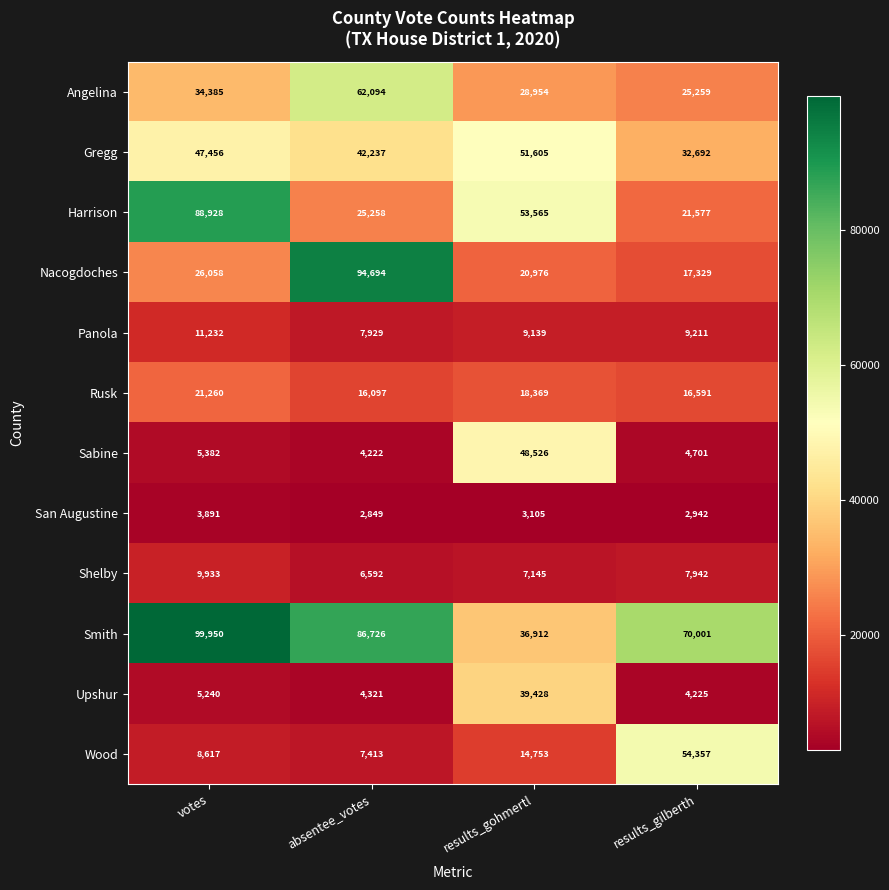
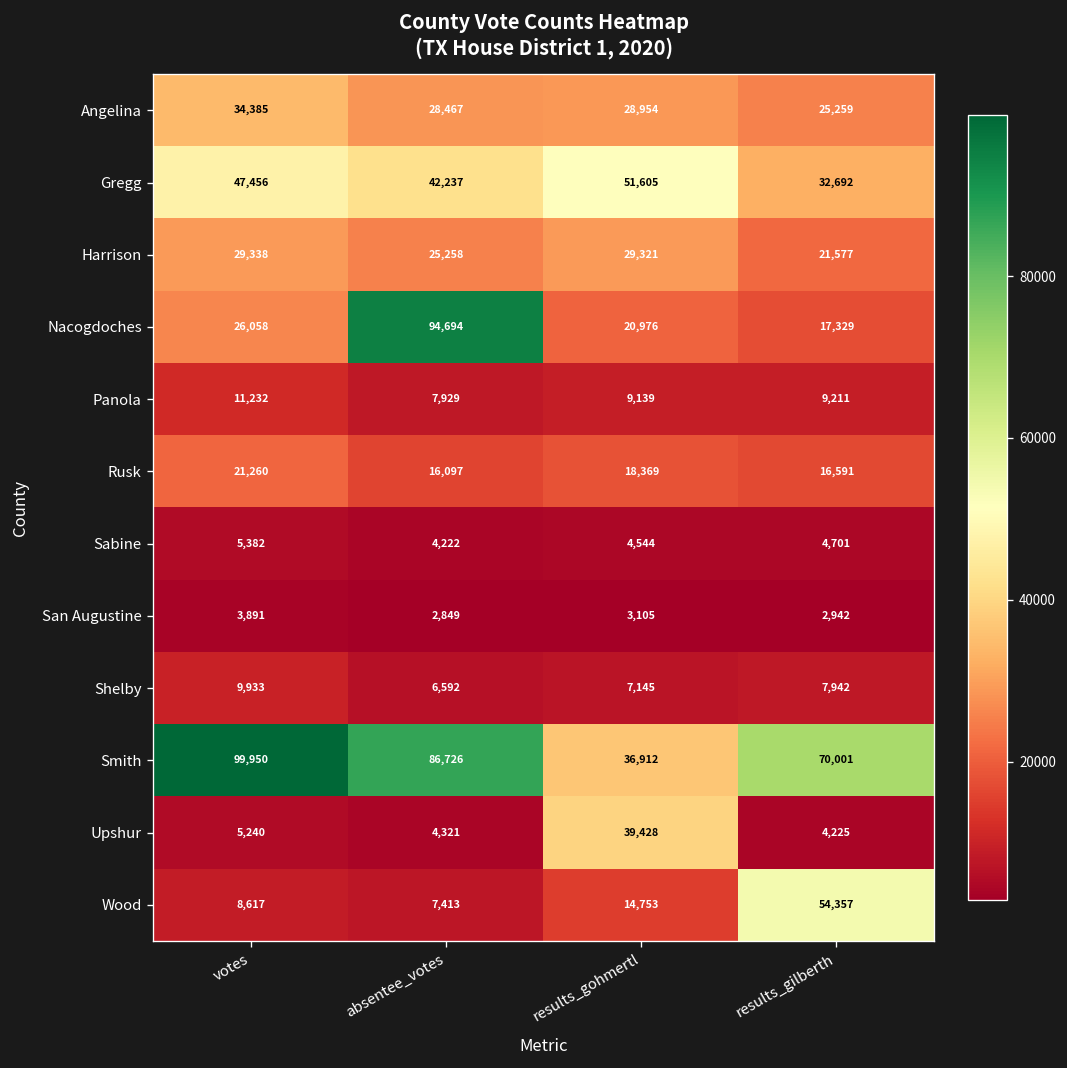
  {
    "Angelina": {
      "votes": "34,385",
-     "absentee_votes": "62,094",
+     "absentee_votes": "28,467",
      "results_gohmertl": "28,954",
      "results_gilberth": "25,259"
    },
    "Gregg": {
      "votes": "47,456",
      "absentee_votes": "42,237",
      "results_gohmertl": "51,605",
      "results_gilberth": "32,692"
    },
    "Harrison": {
-     "votes": "88,928",
+     "votes": "29,338",
      "absentee_votes": "25,258",
-     "results_gohmertl": "53,565",
+     "results_gohmertl": "29,321",
      "results_gilberth": "21,577"
    },
    "Nacogdoches": {
      "votes": "26,058",
      "absentee_votes": "94,694",
      "results_gohmertl": "20,976",
      "results_gilberth": "17,329"
    },
    "Panola": {
      "votes": "11,232",
      "absentee_votes": "7,929",
      "results_gohmertl": "9,139",
      "results_gilberth": "9,211"
    },
    "Rusk": {
      "votes": "21,260",
      "absentee_votes": "16,097",
      "results_gohmertl": "18,369",
      "results_gilberth": "16,591"
    },
    "Sabine": {
      "votes": "5,382",
      "absentee_votes": "4,222",
-     "results_gohmertl": "48,526",
+     "results_gohmertl": "4,544",
      "results_gilberth": "4,701"
    },
    "San Augustine": {
      "votes": "3,891",
      "absentee_votes": "2,849",
      "results_gohmertl": "3,105",
      "results_gilberth": "2,942"
    },
    "Shelby": {
      "votes": "9,933",
      "absentee_votes": "6,592",
      "results_gohmertl": "7,145",
      "results_gilberth": "7,942"
    },
    "Smith": {
      "votes": "99,950",
      "absentee_votes": "86,726",
      "results_gohmertl": "36,912",
      "results_gilberth": "70,001"
    },
    "Upshur": {
      "votes": "5,240",
      "absentee_votes": "4,321",
      "results_gohmertl": "39,428",
      "results_gilberth": "4,225"
    },
    "Wood": {
      "votes": "8,617",
      "absentee_votes": "7,413",
      "results_gohmertl": "14,753",
      "results_gilberth": "54,357"
    }
  }
